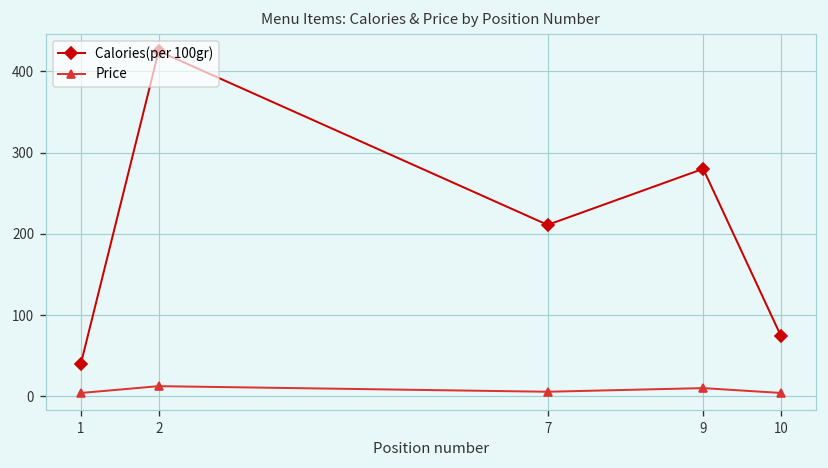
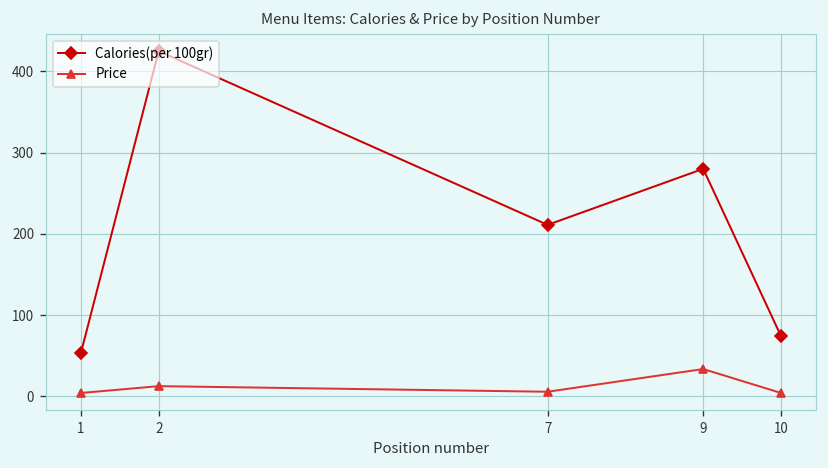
  {
    "Calories(per 100gr)": {
-     "1": 40,
+     "1": 50,
      "7": 210,
      "9": 280,
      "10": 70
    },
    "Price": {
      "1": 0,
      "2": 10,
      "7": 10,
-     "9": 10,
+     "9": 30,
      "10": 0
    }
  }
